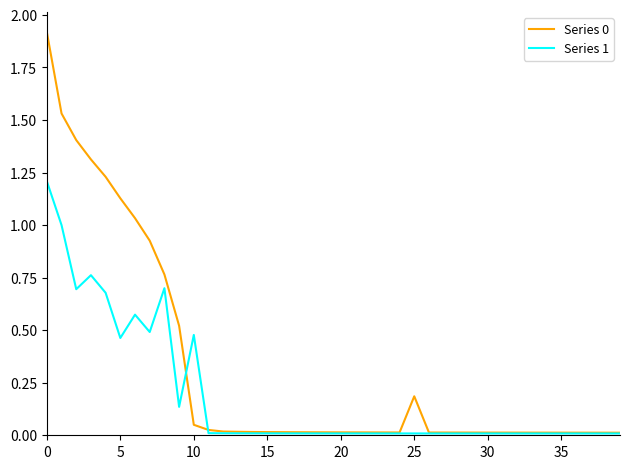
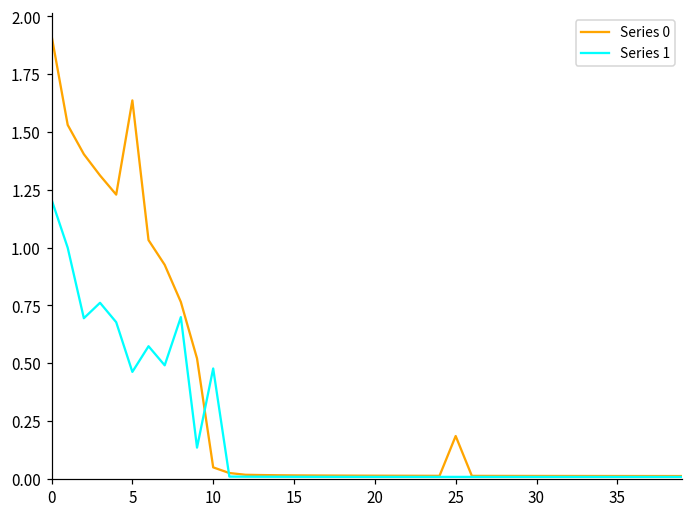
  {
    "Series 0": {
      "0": 1.92,
-     "5": 1.13,
+     "5": 1.64,
      "10": 0.05,
      "25": 0.19
    },
    "Series 1": {
      "0": 1.21,
      "5": 0.46,
      "10": 0.48,
      "25": 0.01
    }
  }
